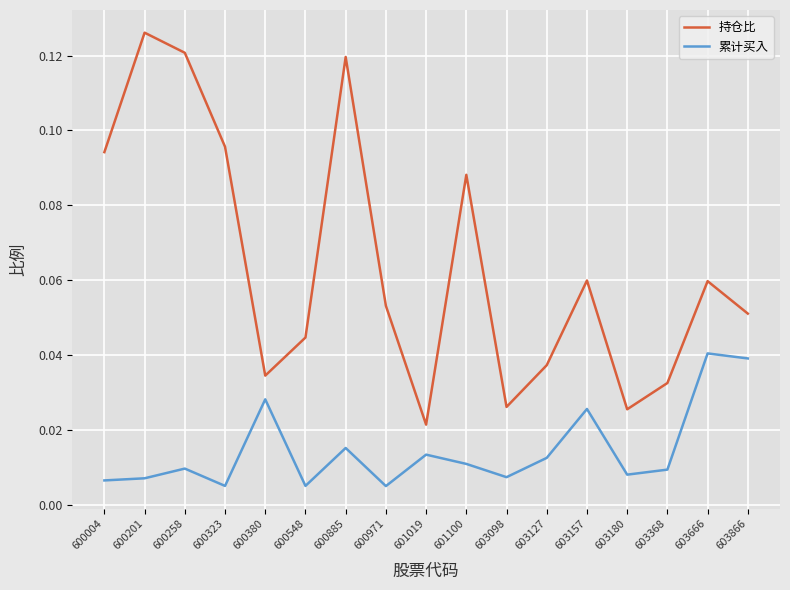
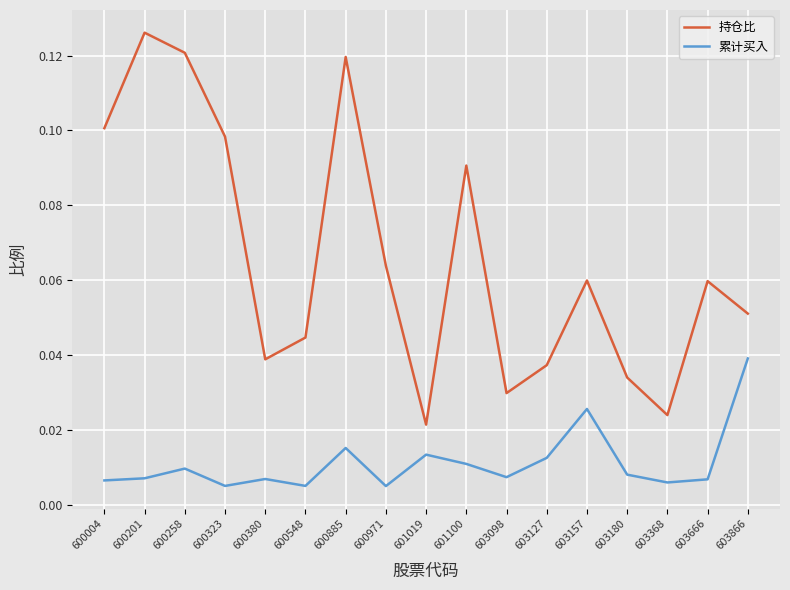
  {
    "持仓比": {
-     "600004": 0.094,
+     "600004": 0.101,
      "600201": 0.126,
      "600258": 0.121,
-     "600323": 0.096,
-     "600380": 0.035,
+     "600323": 0.098,
+     "600380": 0.039,
      "600548": 0.045,
      "600885": 0.120,
-     "600971": 0.053,
+     "600971": 0.064,
      "601019": 0.021,
-     "601100": 0.088,
-     "603098": 0.026,
+     "601100": 0.091,
+     "603098": 0.030,
      "603127": 0.037,
      "603157": 0.060,
-     "603180": 0.026,
-     "603368": 0.033,
+     "603180": 0.034,
+     "603368": 0.024,
      "603666": 0.060,
      "603866": 0.051
    },
    "累计买入": {
      "600004": 0.007,
      "600201": 0.007,
      "600258": 0.010,
      "600323": 0.005,
-     "600380": 0.028,
+     "600380": 0.007,
      "600548": 0.005,
      "600885": 0.015,
      "600971": 0.005,
      "601019": 0.013,
      "601100": 0.011,
      "603098": 0.007,
      "603127": 0.013,
      "603157": 0.026,
      "603180": 0.008,
-     "603368": 0.009,
-     "603666": 0.040,
+     "603368": 0.006,
+     "603666": 0.007,
      "603866": 0.039
    }
  }
